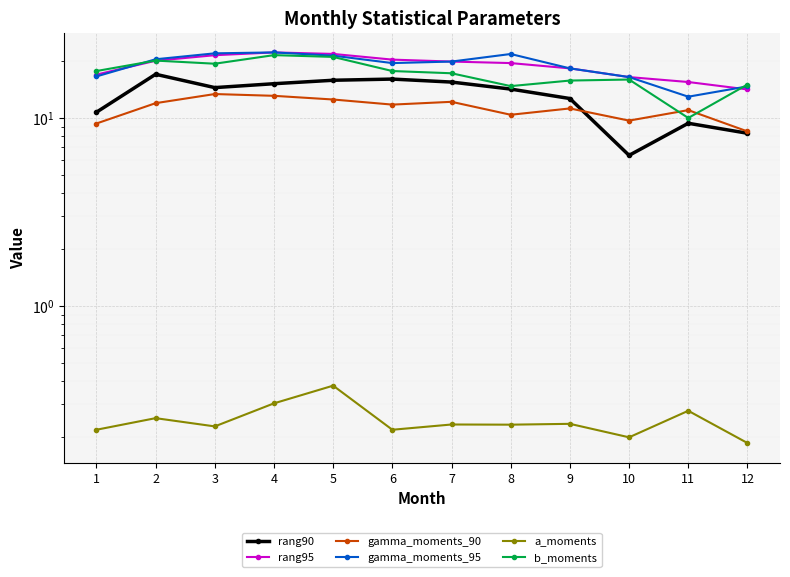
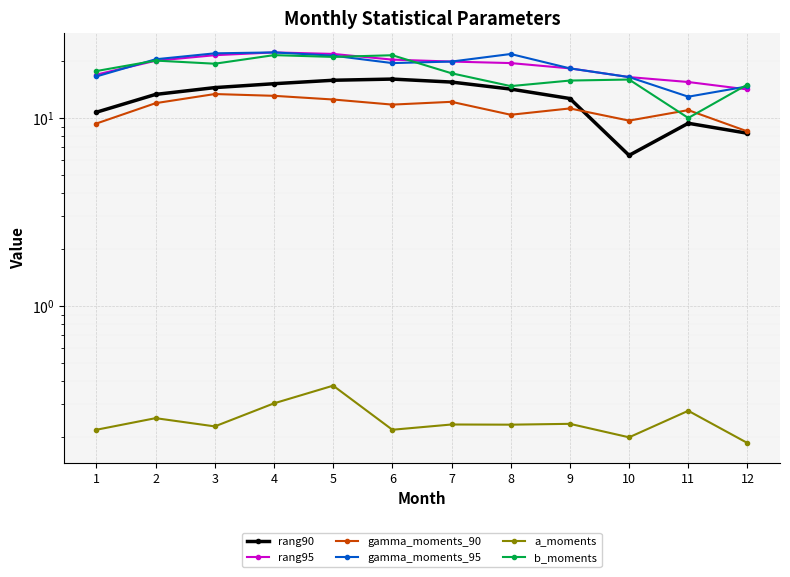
  {
    "rang90": {
      "1": 11,
-     "2": 17,
+     "2": 13,
      "3": 15,
      "4": 15,
      "5": 16,
      "6": 16,
      "7": 16,
      "8": 14,
      "9": 13,
      "10": 6.3,
      "11": 9
    },
    "rang95": {
      "6": 20,
      "8": 20,
      "11": 16,
      "12": 14
    },
    "gamma_moments_90": {
      "1": 9,
      "2": 12,
      "3": 13,
      "4": 13,
      "5": 13,
      "6": 12,
      "7": 12,
      "8": 10,
      "9": 11,
      "10": 10,
      "11": 11
    },
    "gamma_moments_95": {
      "6": 20,
      "8": 22,
      "11": 13
    },
    "a_moments": {
      "1": 0.22,
      "2": 0.25,
      "3": 0.23,
      "4": 0.30,
      "5": 0.38,
      "6": 0.22,
      "7": 0.23,
      "8": 0.23,
      "9": 0.24,
      "10": 0.20,
      "11": 0.28,
      "12": 0.19
    },
    "b_moments": {
      "1": 18,
      "3": 19,
      "4": 22,
-     "6": 18,
+     "6": 22,
      "7": 17,
      "8": 15,
      "9": 16,
      "11": 10
    }
  }
